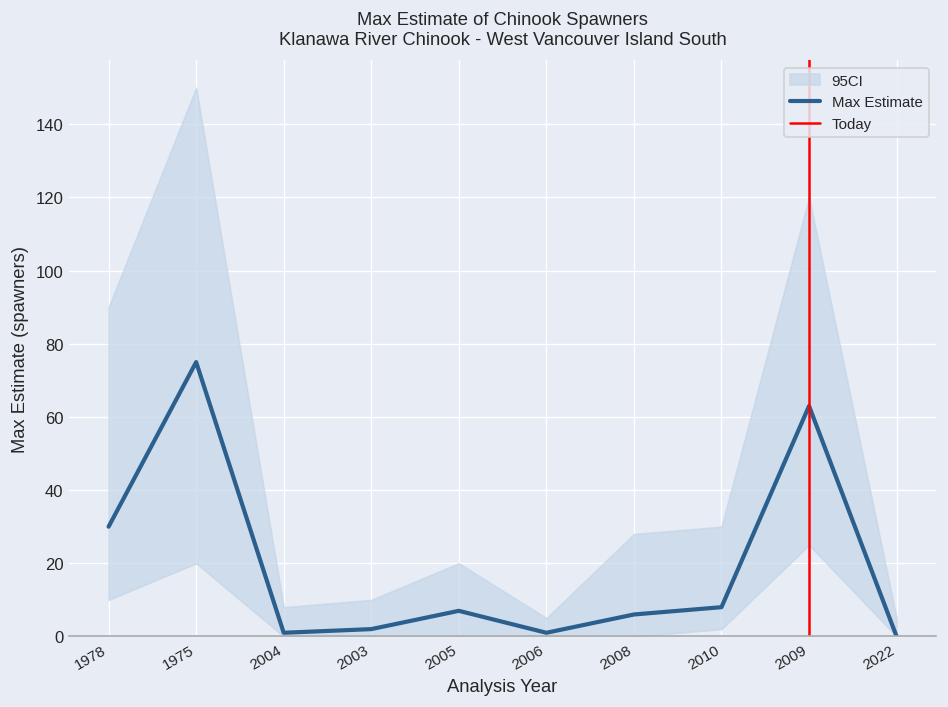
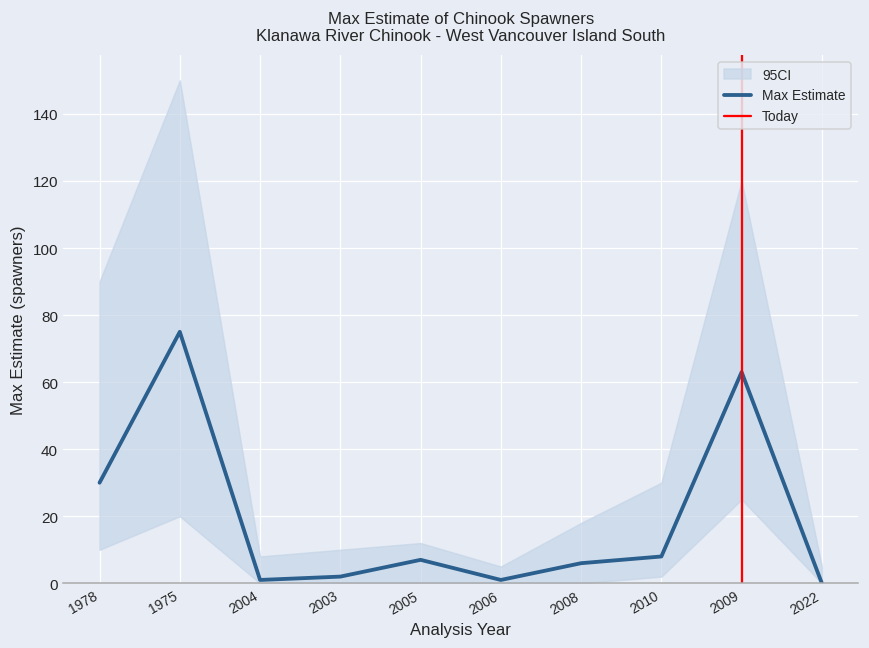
  {
    "Max Estimate": {
      "1978": 30,
      "1975": 75,
      "2004": 1,
      "2003": 2,
      "2005": 7,
      "2006": 1,
      "2008": 6,
      "2010": 8,
      "2009": 63,
      "2022": 0
    },
    "95CI": {
-     "2005": 20,
-     "2008": 28
+     "2005": 12,
+     "2008": 18
    }
  }
